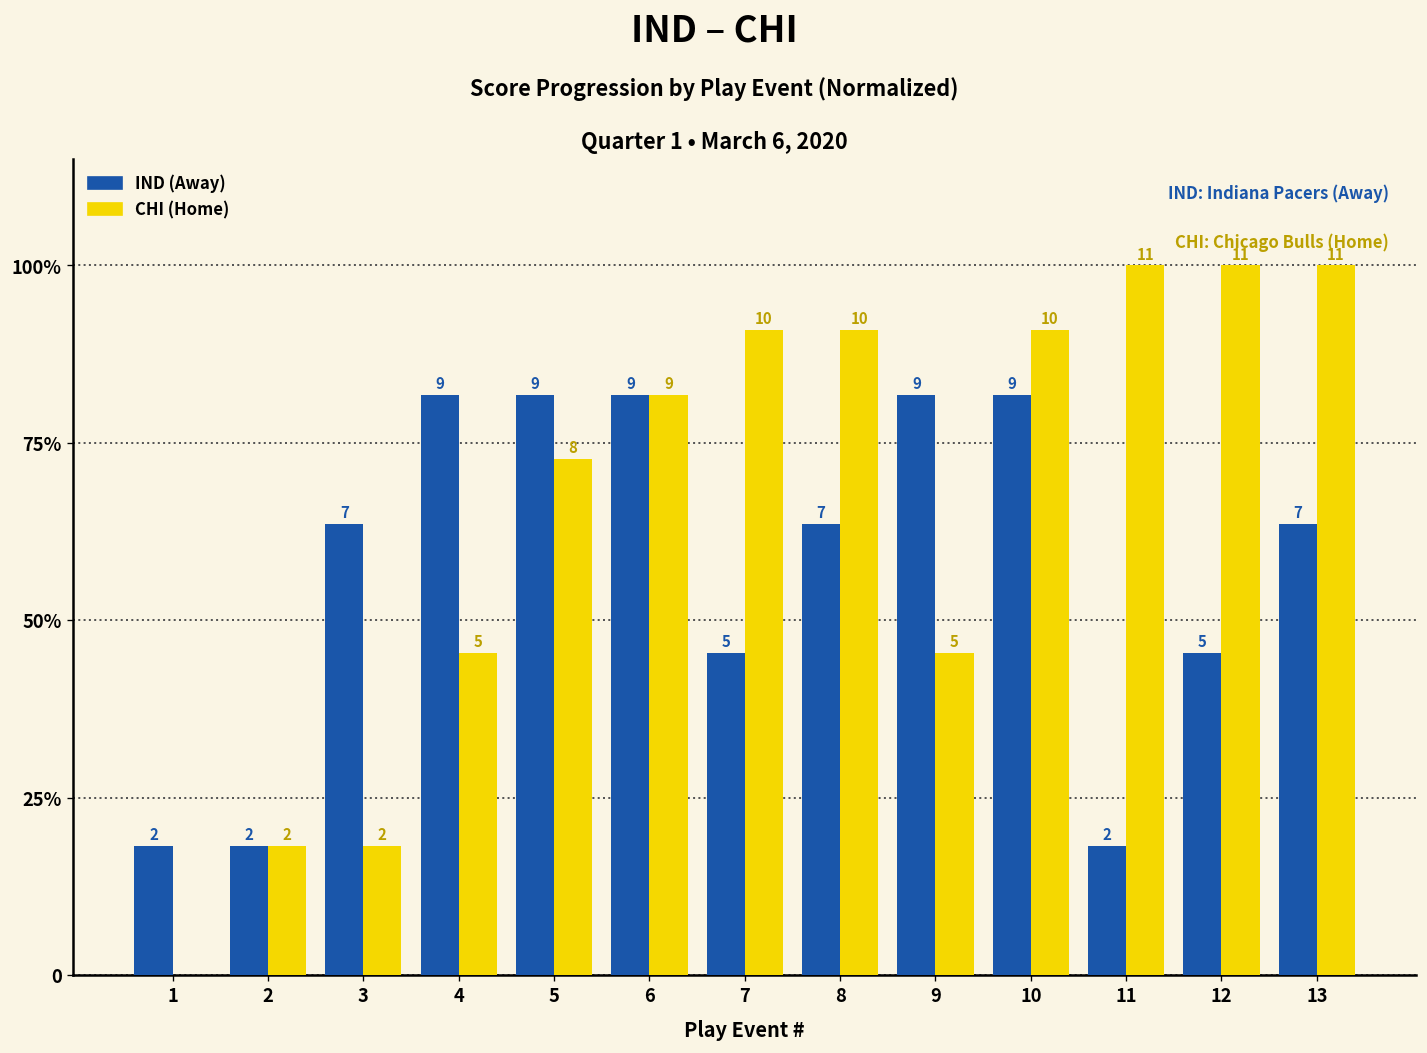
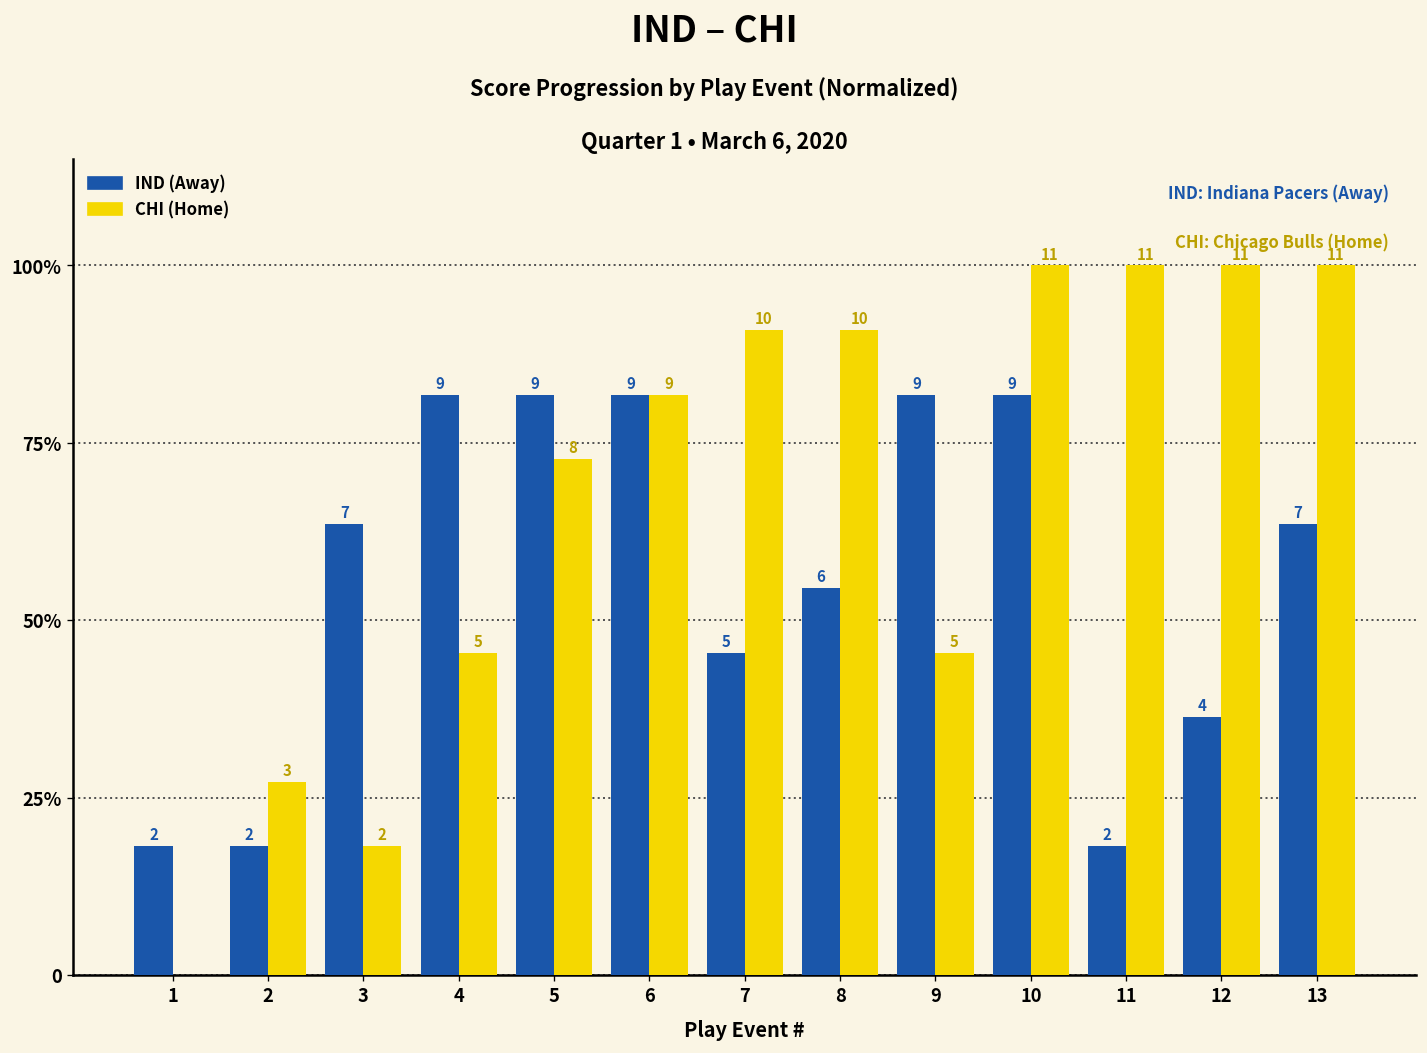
  {
    "IND (Away)": {
-     "8": 7,
-     "12": 5
+     "8": 6,
+     "12": 4
    },
    "CHI (Home)": {
-     "2": 2,
-     "10": 10
+     "2": 3,
+     "10": 11
    }
  }
